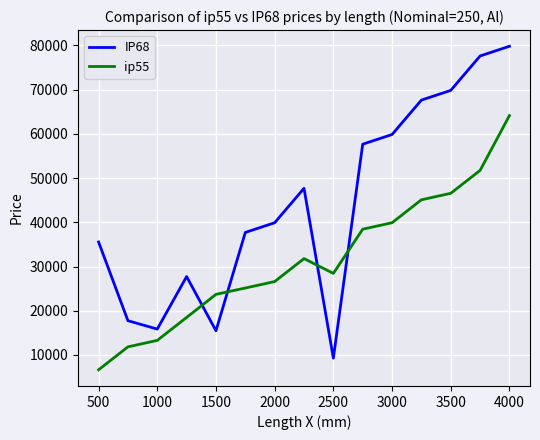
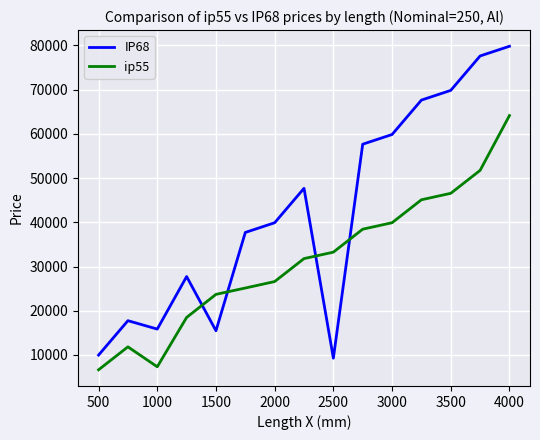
  {
    "IP68": {
-     "500": 36000,
+     "500": 10000,
      "1000": 16000,
      "1500": 15000,
      "2000": 40000,
      "2500": 9000,
      "3000": 60000,
      "3500": 70000,
      "4000": 80000
    },
    "ip55": {
      "500": 7000,
-     "1000": 13000,
+     "1000": 7000,
      "1500": 24000,
      "2000": 27000,
-     "2500": 28000,
+     "2500": 33000,
      "3000": 40000,
      "3500": 47000,
      "4000": 64000
    }
  }
